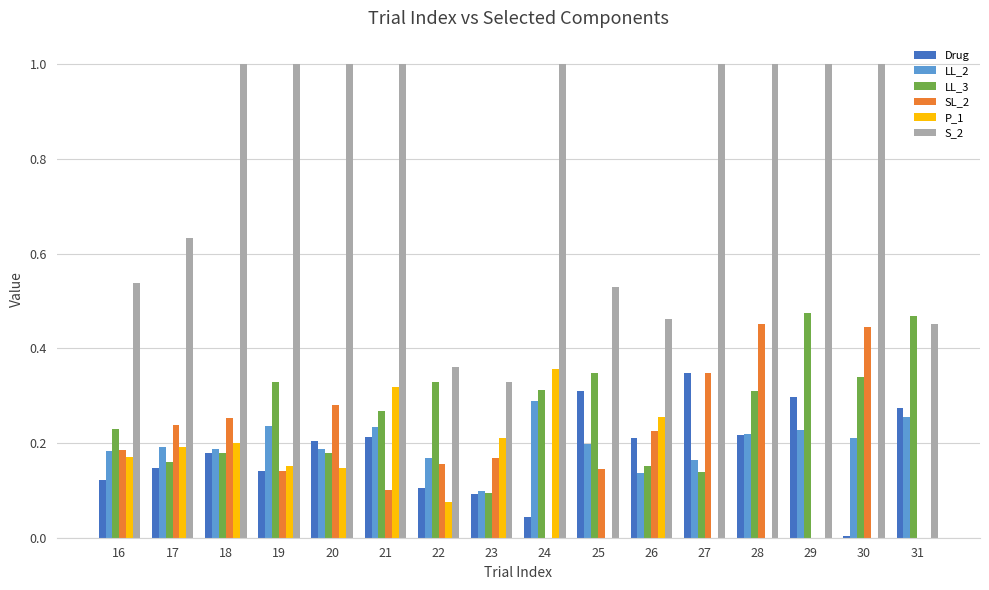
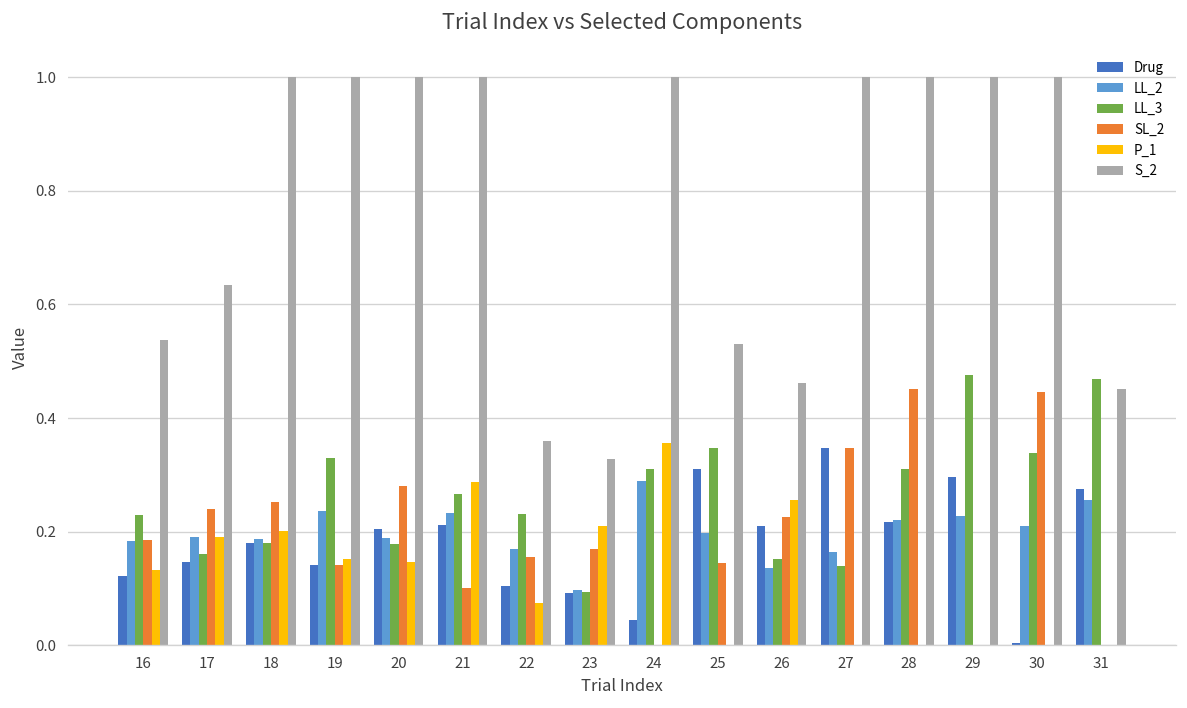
  {
    "LL_3": {
      "16": 0.23,
      "17": 0.16,
      "18": 0.18,
      "19": 0.33,
      "20": 0.18,
      "21": 0.27,
-     "22": 0.33,
+     "22": 0.23,
      "23": 0.09,
      "24": 0.31,
      "25": 0.35,
      "26": 0.15,
      "27": 0.14,
      "28": 0.31,
      "29": 0.48,
      "30": 0.34,
      "31": 0.47
    },
    "SL_2": {
      "16": 0.19,
      "17": 0.24,
      "18": 0.25,
      "19": 0.14,
      "20": 0.28,
      "21": 0.10,
      "22": 0.16,
      "23": 0.17,
      "24": 0.00,
      "25": 0.15,
      "26": 0.23,
      "27": 0.35,
      "28": 0.45,
      "29": 0.00,
      "30": 0.45,
      "31": 0.00
    },
    "P_1": {
-     "16": 0.17,
+     "16": 0.13,
      "17": 0.19,
      "18": 0.20,
      "19": 0.15,
      "20": 0.15,
-     "21": 0.32,
+     "21": 0.29,
      "22": 0.08,
      "23": 0.21,
      "24": 0.36,
      "25": 0.00,
      "26": 0.26,
      "27": 0.00,
      "28": 0.00,
      "29": 0.00,
      "30": 0.00,
      "31": 0.00
    },
    "S_2": {
      "16": 0.54,
      "17": 0.63,
      "18": 1.00,
      "19": 1.00,
      "20": 1.00,
      "21": 1.00,
      "22": 0.36,
      "23": 0.33,
      "24": 1.00,
      "25": 0.53,
      "26": 0.46,
      "27": 1.00,
      "28": 1.00,
      "29": 1.00,
      "30": 1.00,
      "31": 0.45
    }
  }
